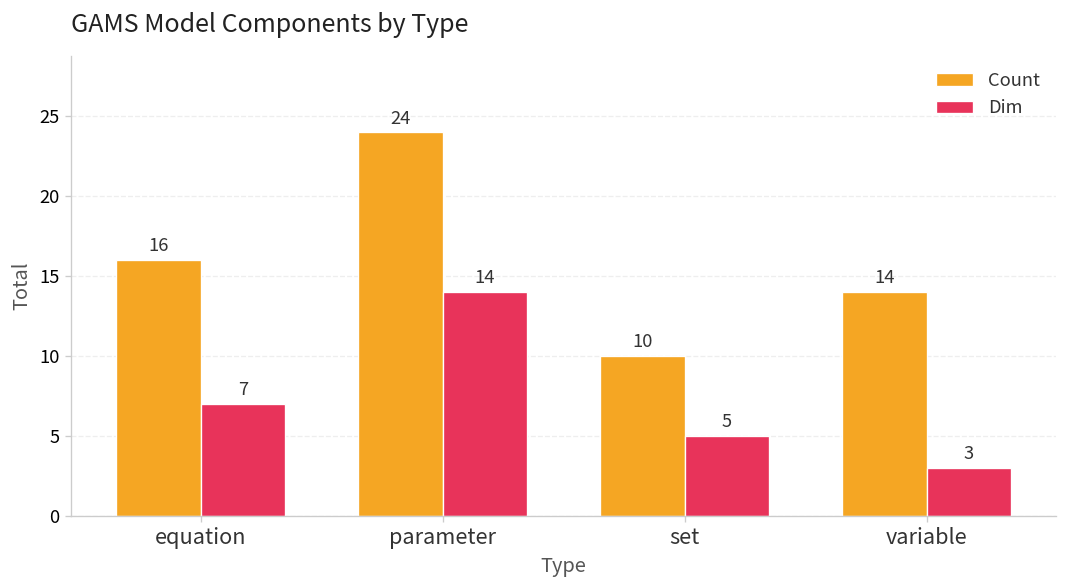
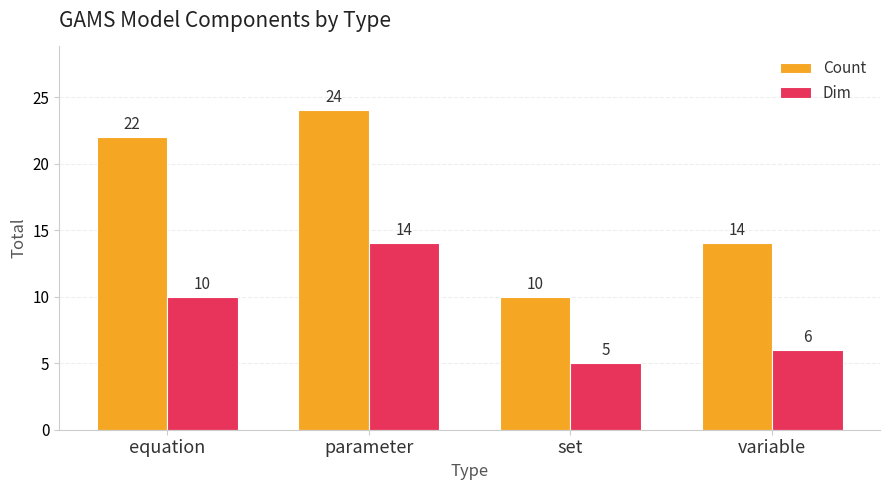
  {
    "Count": {
-     "equation": 16,
+     "equation": 22,
      "parameter": 24,
      "set": 10,
      "variable": 14
    },
    "Dim": {
-     "equation": 7,
+     "equation": 10,
      "parameter": 14,
      "set": 5,
-     "variable": 3
+     "variable": 6
    }
  }
